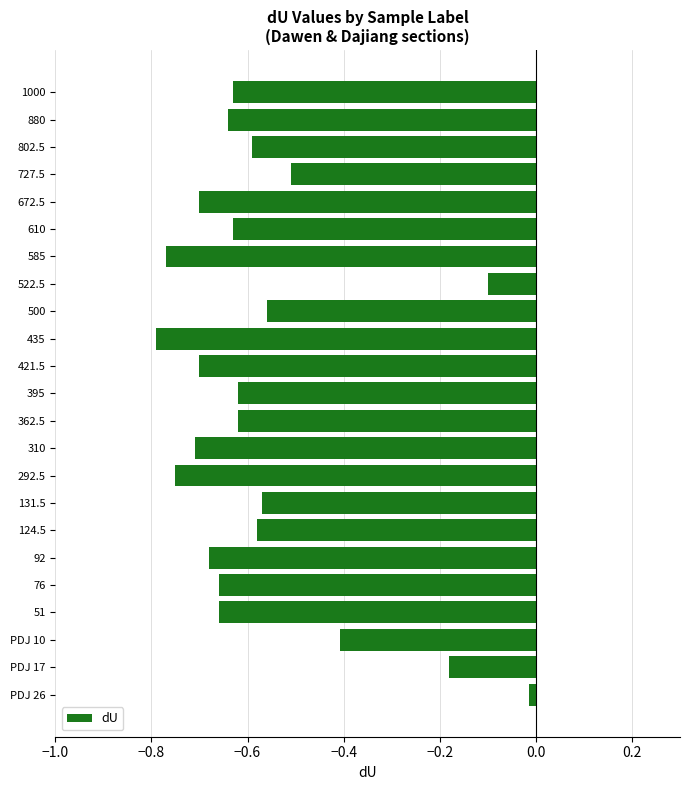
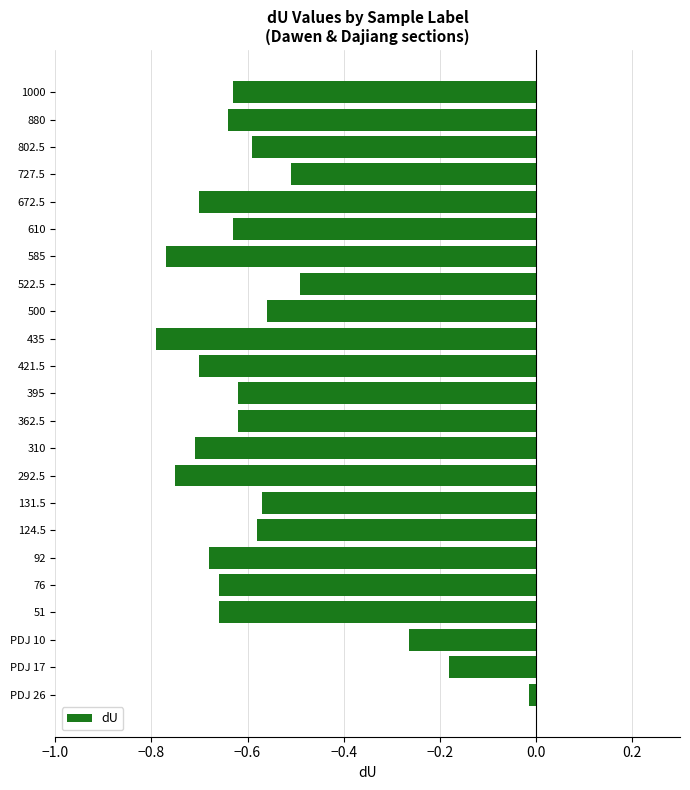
  {
    "1000": -0.63,
    "880": -0.64,
    "802.5": -0.59,
    "727.5": -0.51,
    "672.5": -0.70,
    "610": -0.63,
    "585": -0.77,
-   "522.5": -0.10,
+   "522.5": -0.49,
    "500": -0.56,
    "435": -0.79,
    "421.5": -0.70,
    "395": -0.62,
    "362.5": -0.62,
    "310": -0.71,
    "292.5": -0.75,
    "131.5": -0.57,
    "124.5": -0.58,
    "92": -0.68,
    "76": -0.66,
    "51": -0.66,
-   "PDJ 10": -0.41,
+   "PDJ 10": -0.26,
    "PDJ 17": -0.18,
    "PDJ 26": -0.01
  }
